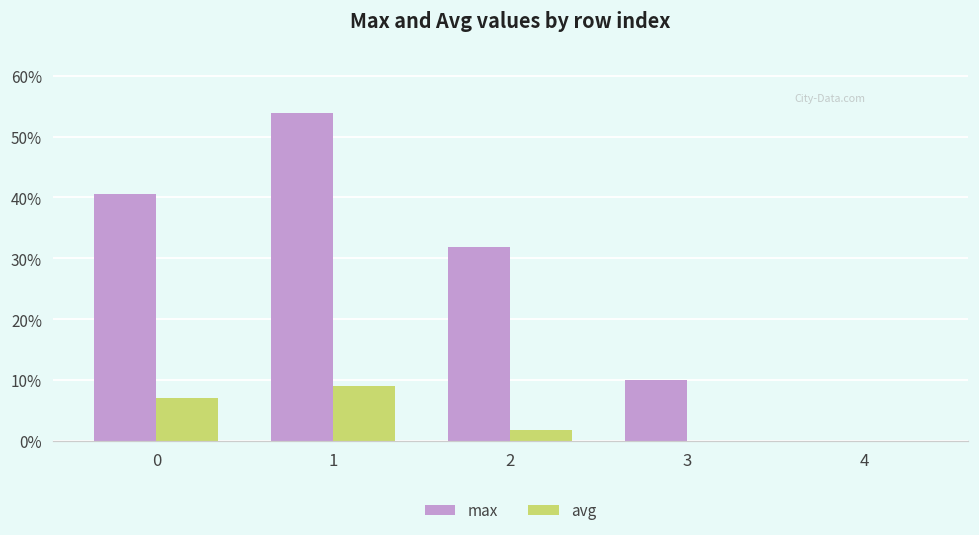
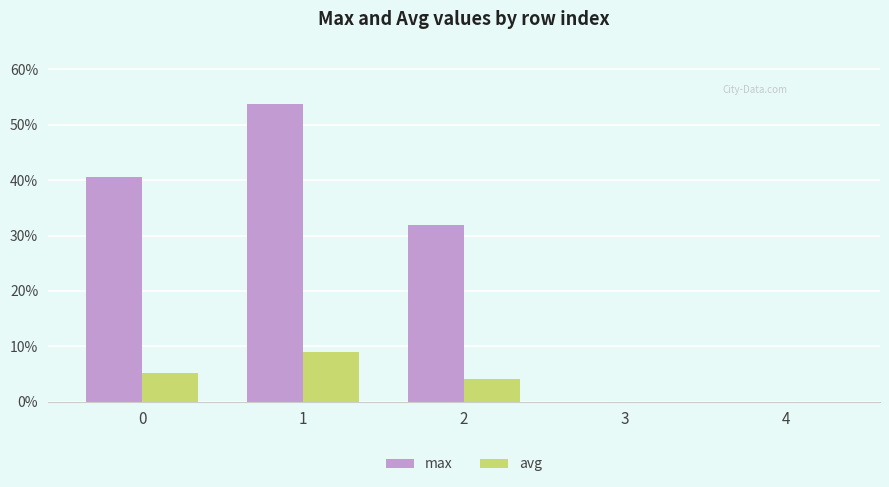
  {
    "max": {
      "0": "41%",
      "1": "54%",
      "2": "32%",
-     "3": "10%",
+     "3": "0%",
      "4": "0%"
    },
    "avg": {
-     "0": "7%",
+     "0": "5%",
      "1": "9%",
-     "2": "2%",
+     "2": "4%",
      "3": "0%",
      "4": "0%"
    }
  }
